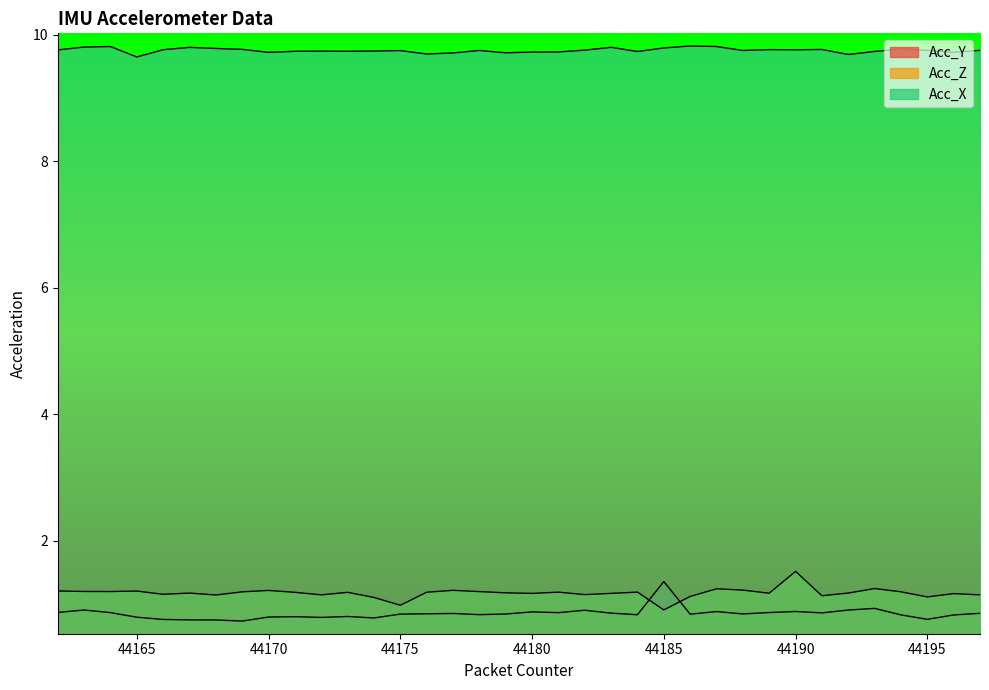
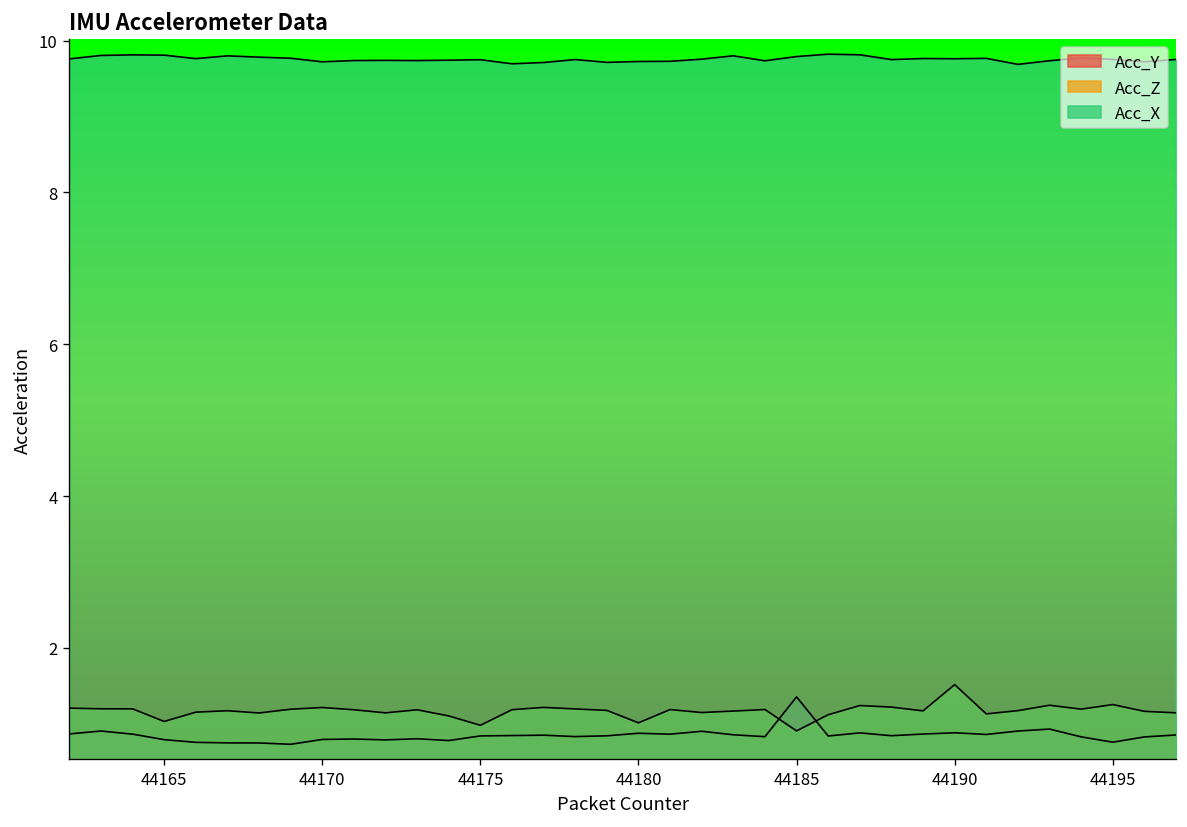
  {
    "Acc_Y": {
      "44165": 0.8,
      "44170": 0.8,
      "44175": 0.8,
      "44180": 0.9,
      "44185": 1.4,
      "44190": 0.9,
      "44195": 0.8
    },
    "Acc_Z": {
-     "44165": 1.2,
+     "44165": 1.0,
      "44170": 1.2,
      "44175": 1.0,
-     "44180": 1.2,
+     "44180": 1.0,
      "44185": 0.9,
      "44190": 1.5,
-     "44195": 1.1
+     "44195": 1.3
    },
    "Acc_X": {
-     "44165": 9.6,
+     "44165": 9.8,
      "44170": 9.7,
      "44175": 9.7,
      "44180": 9.7,
      "44185": 9.8,
      "44190": 9.8
    }
  }
